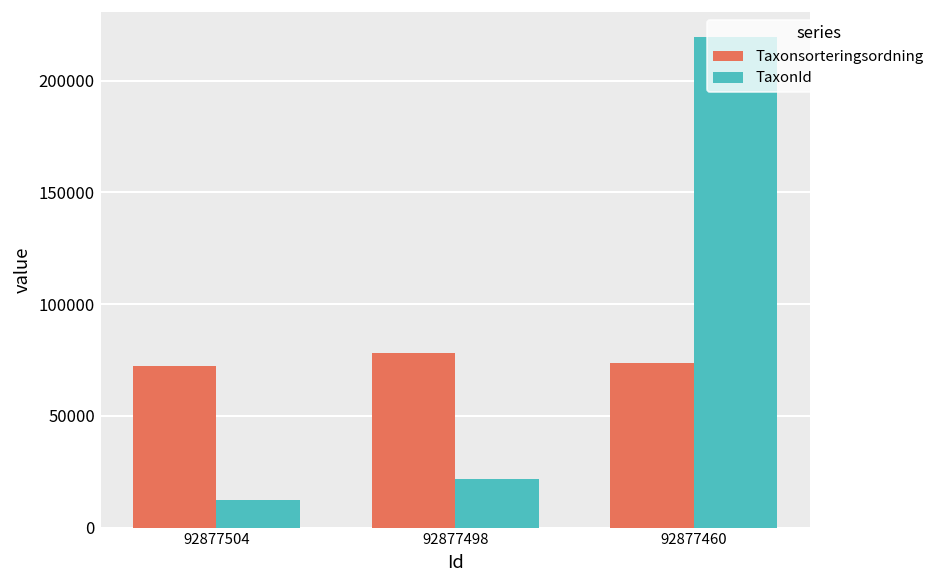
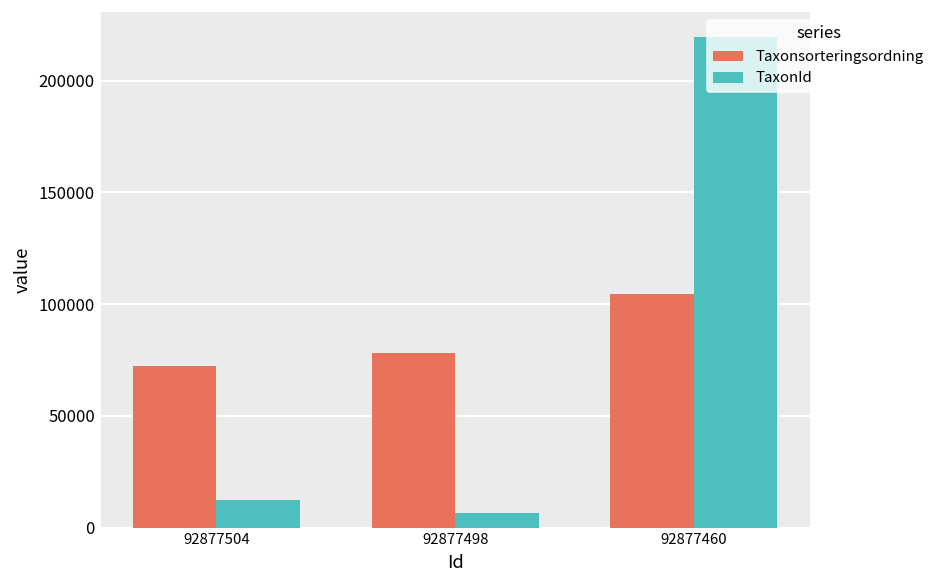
  {
    "Taxonsorteringsordning": {
      "92877504": 72000,
      "92877498": 78000,
-     "92877460": 74000
+     "92877460": 104000
    },
    "TaxonId": {
      "92877504": 12000,
-     "92877498": 22000
+     "92877498": 6000
    }
  }
